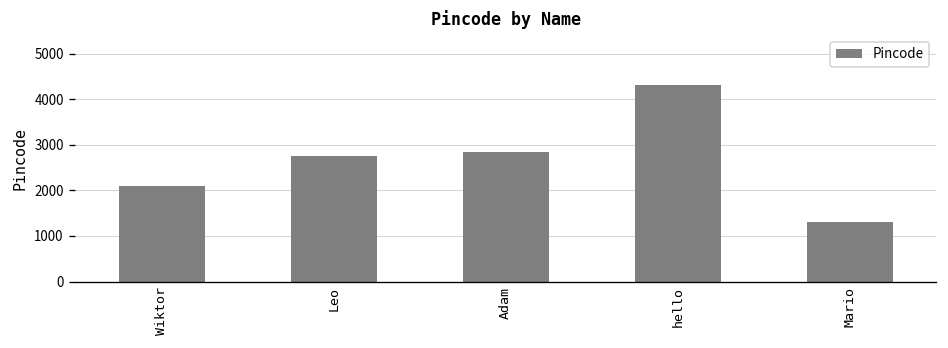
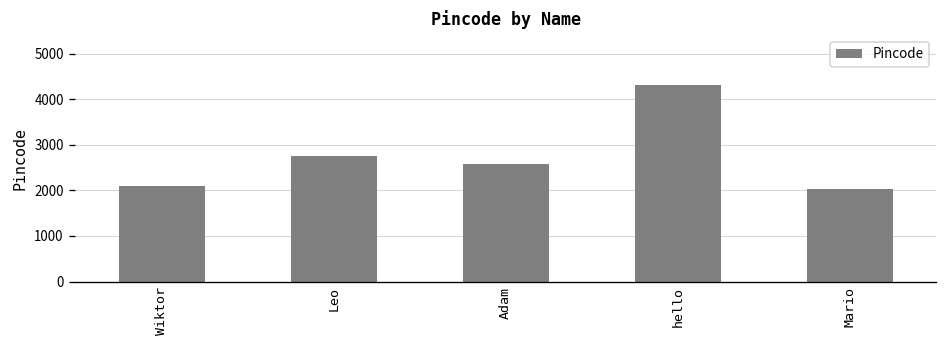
  {
    "Wiktor": 2100,
    "Leo": 2800,
-   "Adam": 2800,
+   "Adam": 2600,
    "hello": 4300,
-   "Mario": 1300
+   "Mario": 2000
  }
